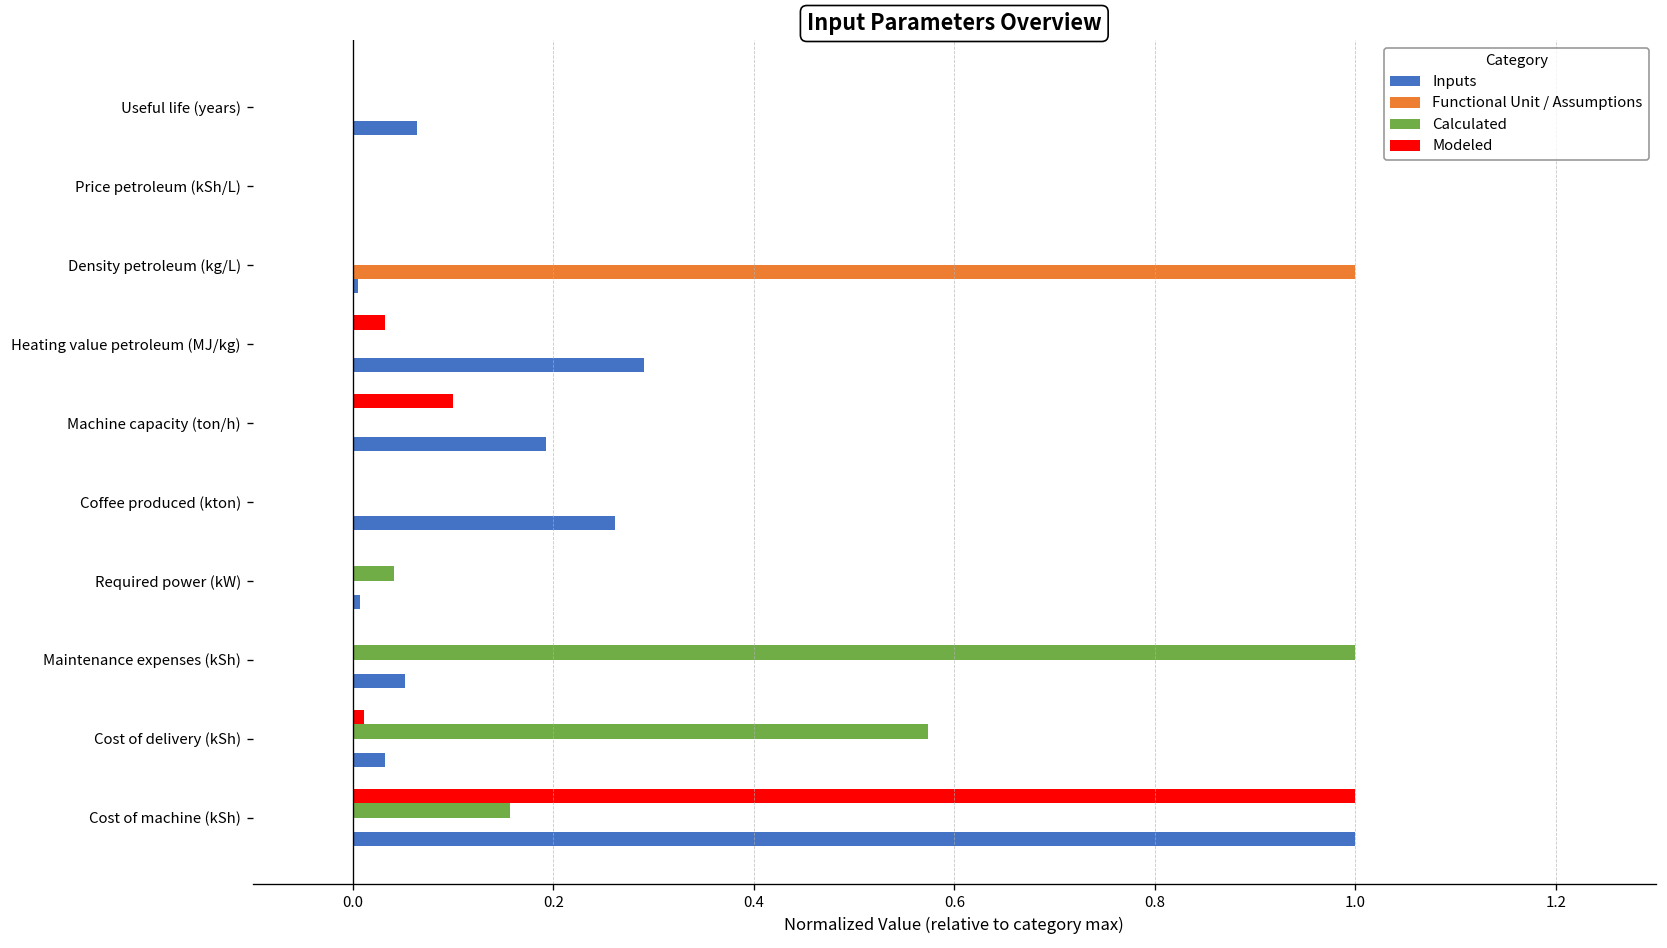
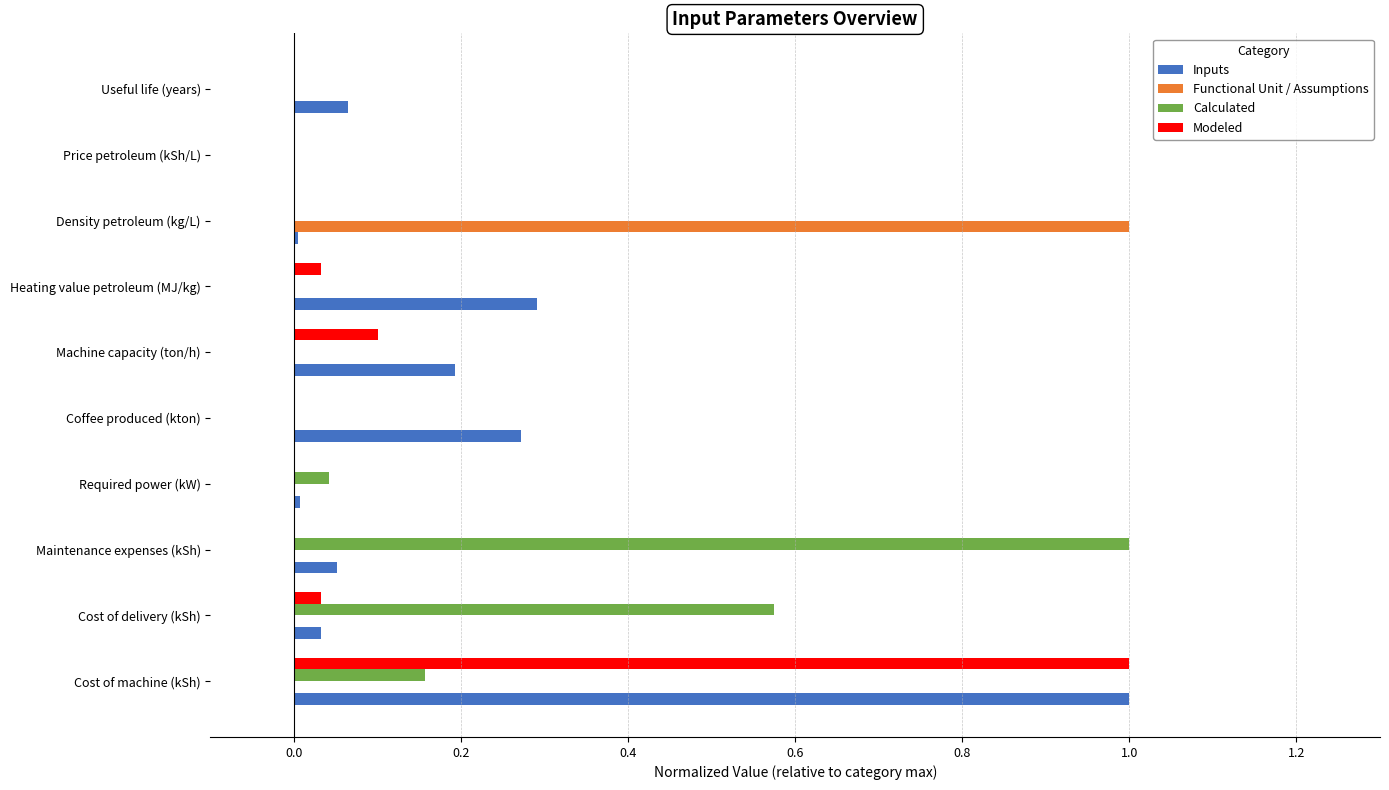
  {
    "Inputs": {
      "Useful life (years)": 0.06,
      "Density petroleum (kg/L)": 0.01,
      "Heating value petroleum (MJ/kg)": 0.29,
      "Machine capacity (ton/h)": 0.19,
-     "Coffee produced (kton)": 0.26,
+     "Coffee produced (kton)": 0.27,
      "Required power (kW)": 0.01,
      "Maintenance expenses (kSh)": 0.05,
      "Cost of delivery (kSh)": 0.03,
      "Cost of machine (kSh)": 1.00
    },
    "Functional Unit / Assumptions": {
      "Useful life (years)": 0.00,
      "Price petroleum (kSh/L)": 0.00,
      "Density petroleum (kg/L)": 1.00
    },
    "Calculated": {
      "Useful life (years)": 0.00,
      "Price petroleum (kSh/L)": 0.00,
      "Density petroleum (kg/L)": 0.00,
      "Heating value petroleum (MJ/kg)": 0.00,
      "Machine capacity (ton/h)": 0.00,
      "Coffee produced (kton)": 0.00,
      "Required power (kW)": 0.04,
      "Maintenance expenses (kSh)": 1.00,
      "Cost of delivery (kSh)": 0.57,
      "Cost of machine (kSh)": 0.16
    },
    "Modeled": {
      "Useful life (years)": 0.00,
      "Price petroleum (kSh/L)": 0.00,
      "Density petroleum (kg/L)": 0.00,
      "Heating value petroleum (MJ/kg)": 0.03,
      "Machine capacity (ton/h)": 0.10,
-     "Cost of delivery (kSh)": 0.01,
+     "Cost of delivery (kSh)": 0.03,
      "Cost of machine (kSh)": 1.00
    }
  }
